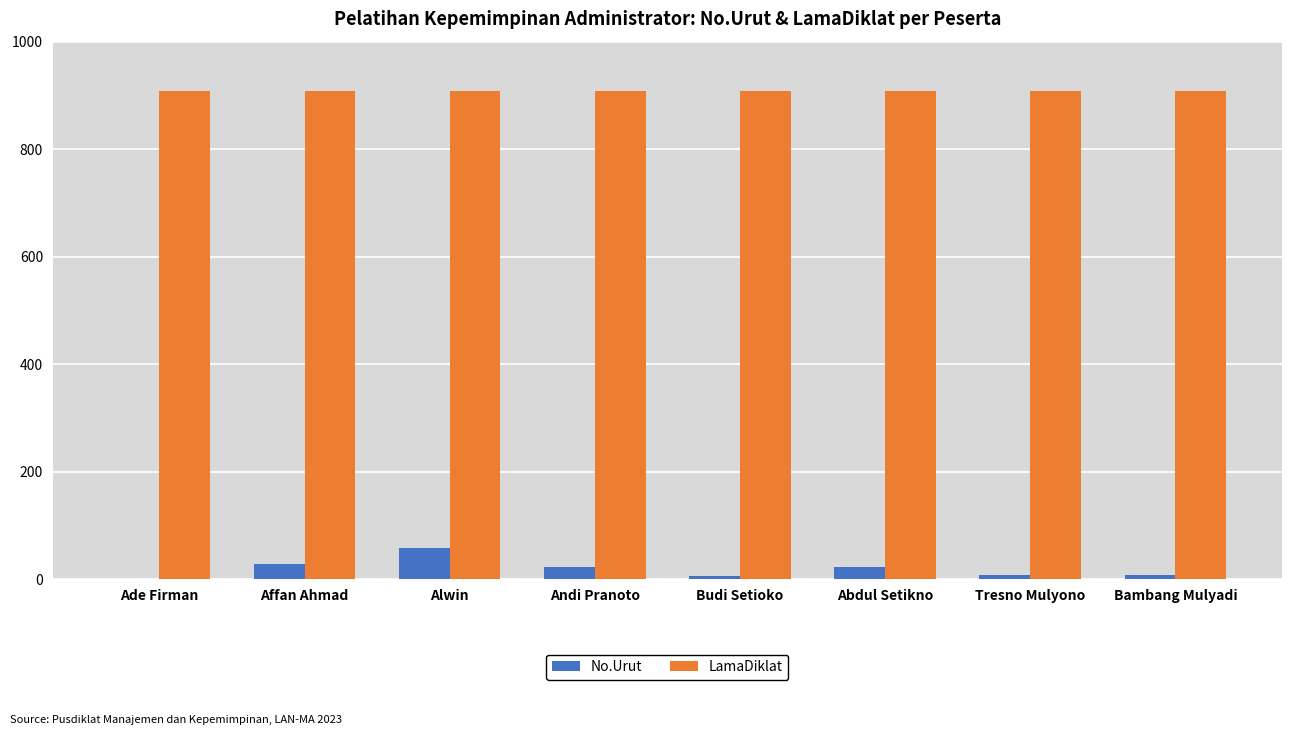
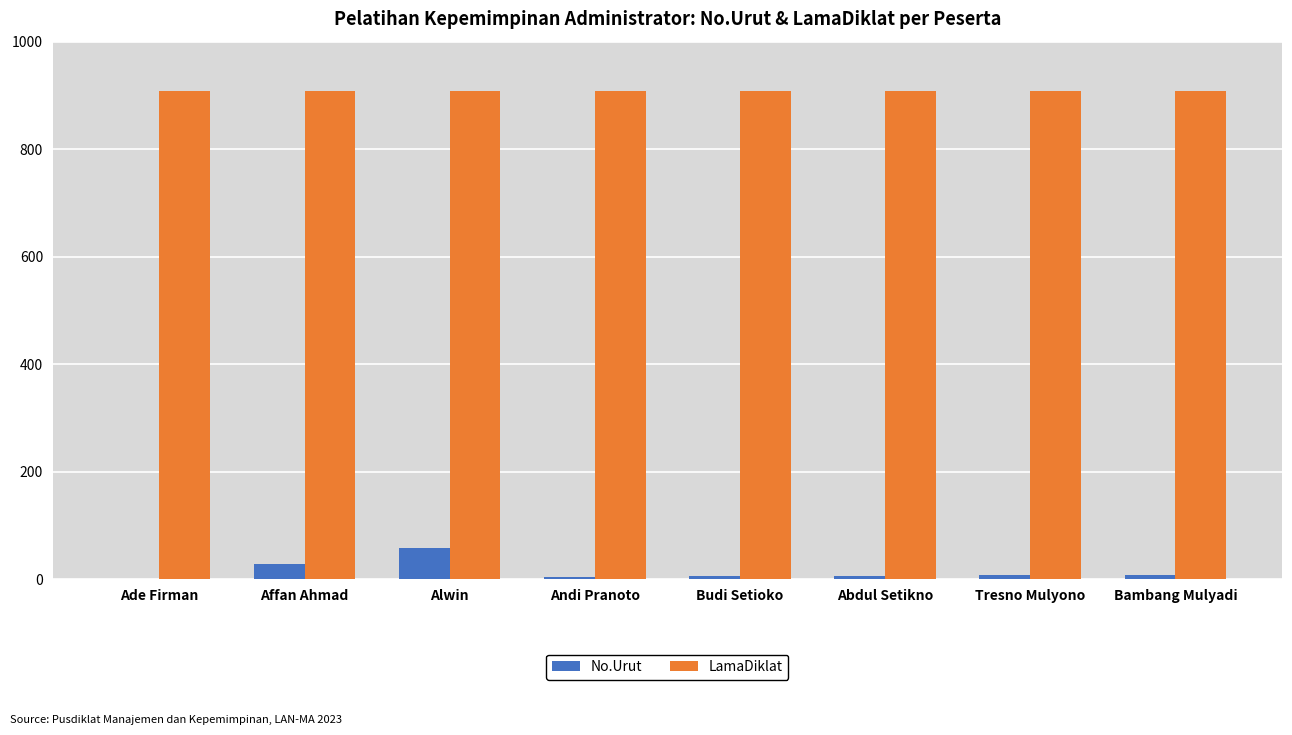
  {
    "No.Urut": {
      "Affan Ahmad": 30,
      "Alwin": 60,
-     "Andi Pranoto": 20,
+     "Andi Pranoto": 0,
      "Budi Setioko": 10,
-     "Abdul Setikno": 20,
+     "Abdul Setikno": 10,
      "Tresno Mulyono": 10,
      "Bambang Mulyadi": 10
    },
    "LamaDiklat": {
      "Ade Firman": 910,
      "Affan Ahmad": 910,
      "Alwin": 910,
      "Andi Pranoto": 910,
      "Budi Setioko": 910,
      "Abdul Setikno": 910,
      "Tresno Mulyono": 910,
      "Bambang Mulyadi": 910
    }
  }
